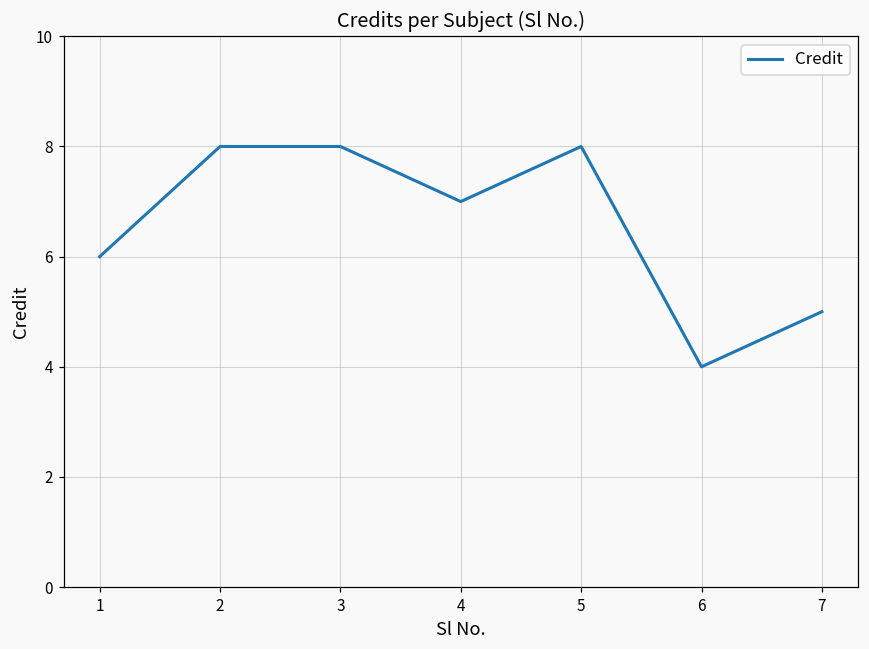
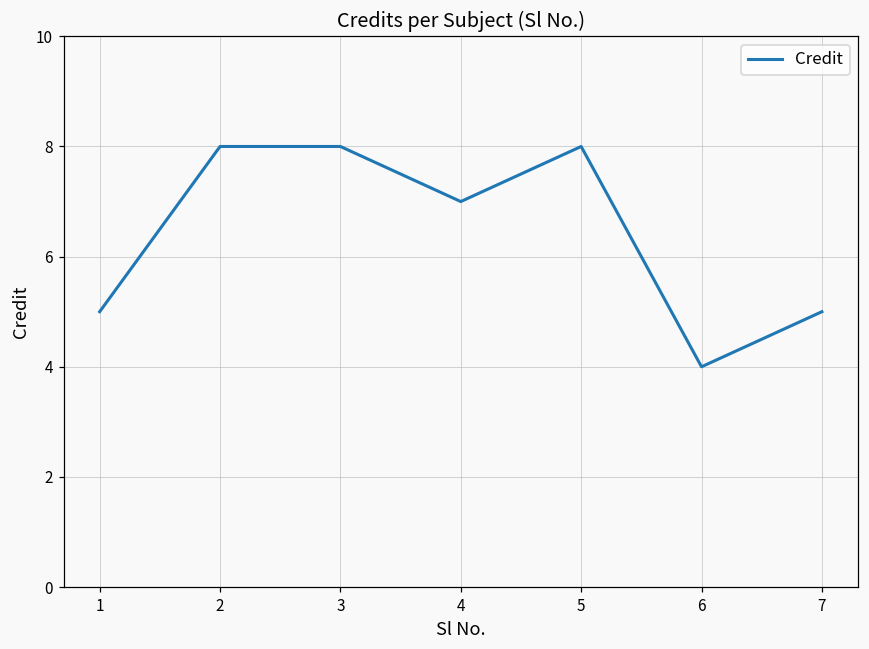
  {
-   "1": 6,
+   "1": 5,
    "2": 8,
    "3": 8,
    "4": 7,
    "5": 8,
    "6": 4,
    "7": 5
  }
